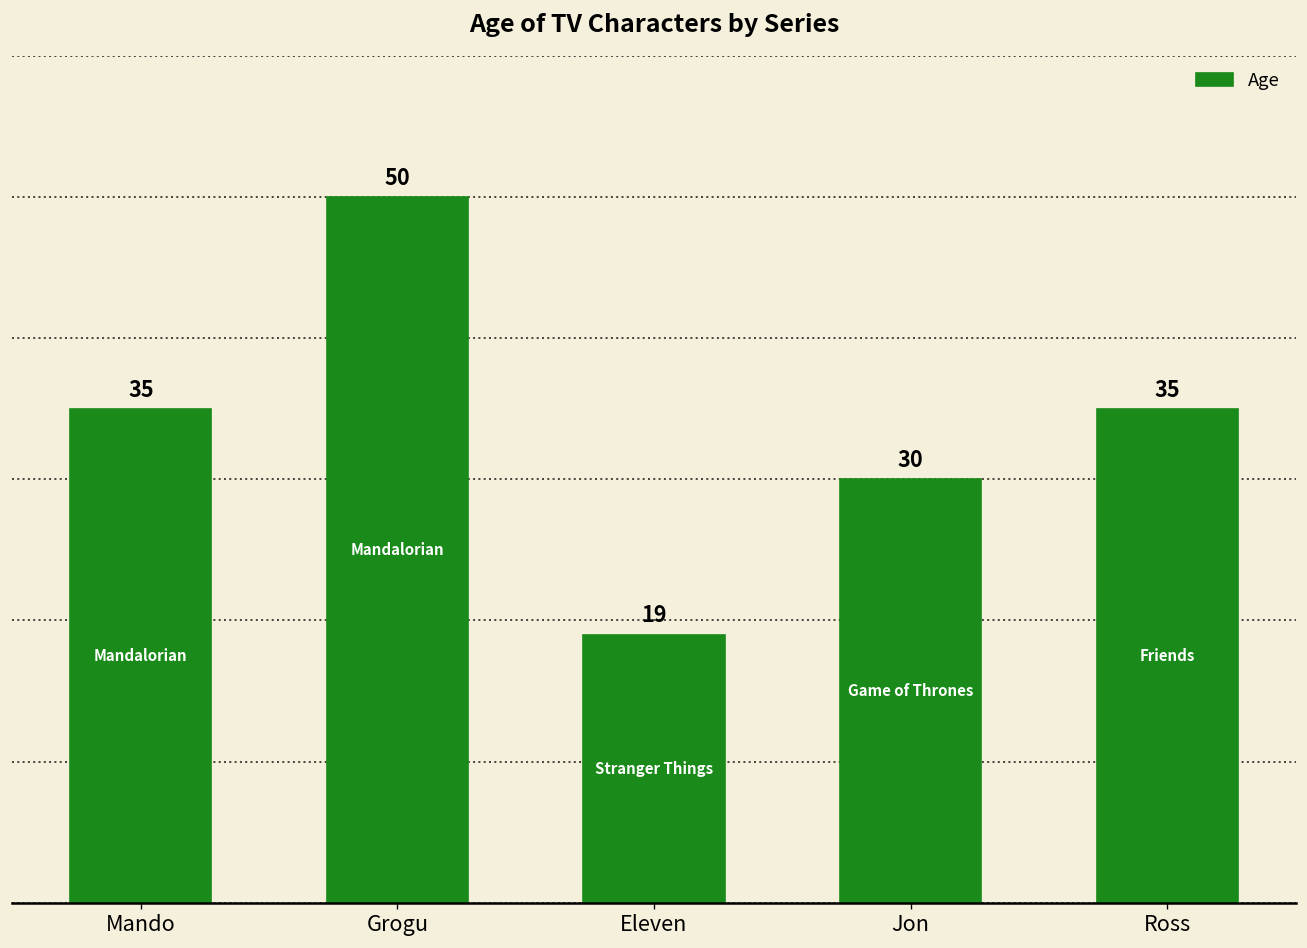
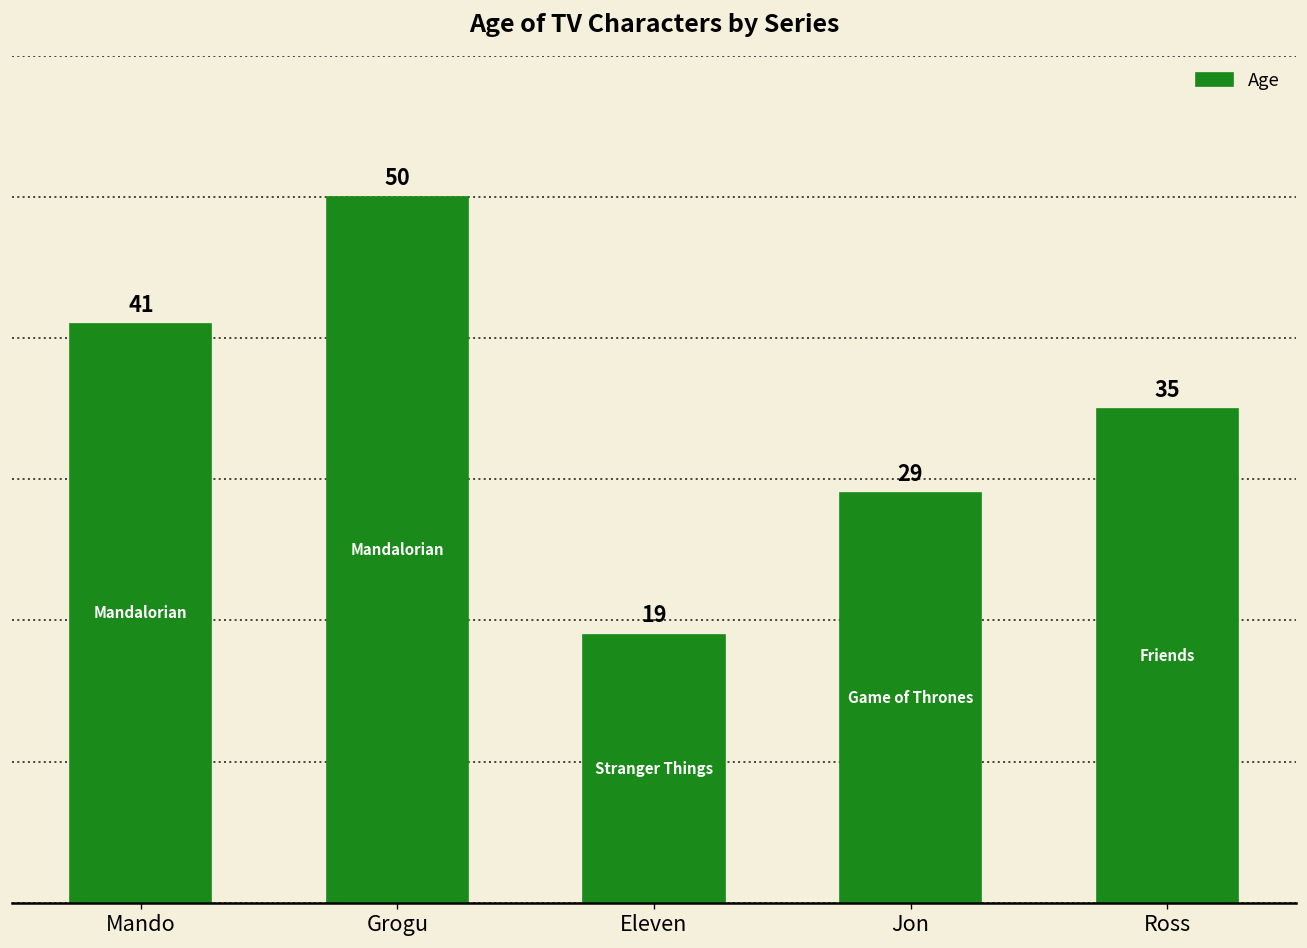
  {
-   "Mando": 35,
+   "Mando": 41,
    "Grogu": 50,
    "Eleven": 19,
-   "Jon": 30,
+   "Jon": 29,
    "Ross": 35
  }
